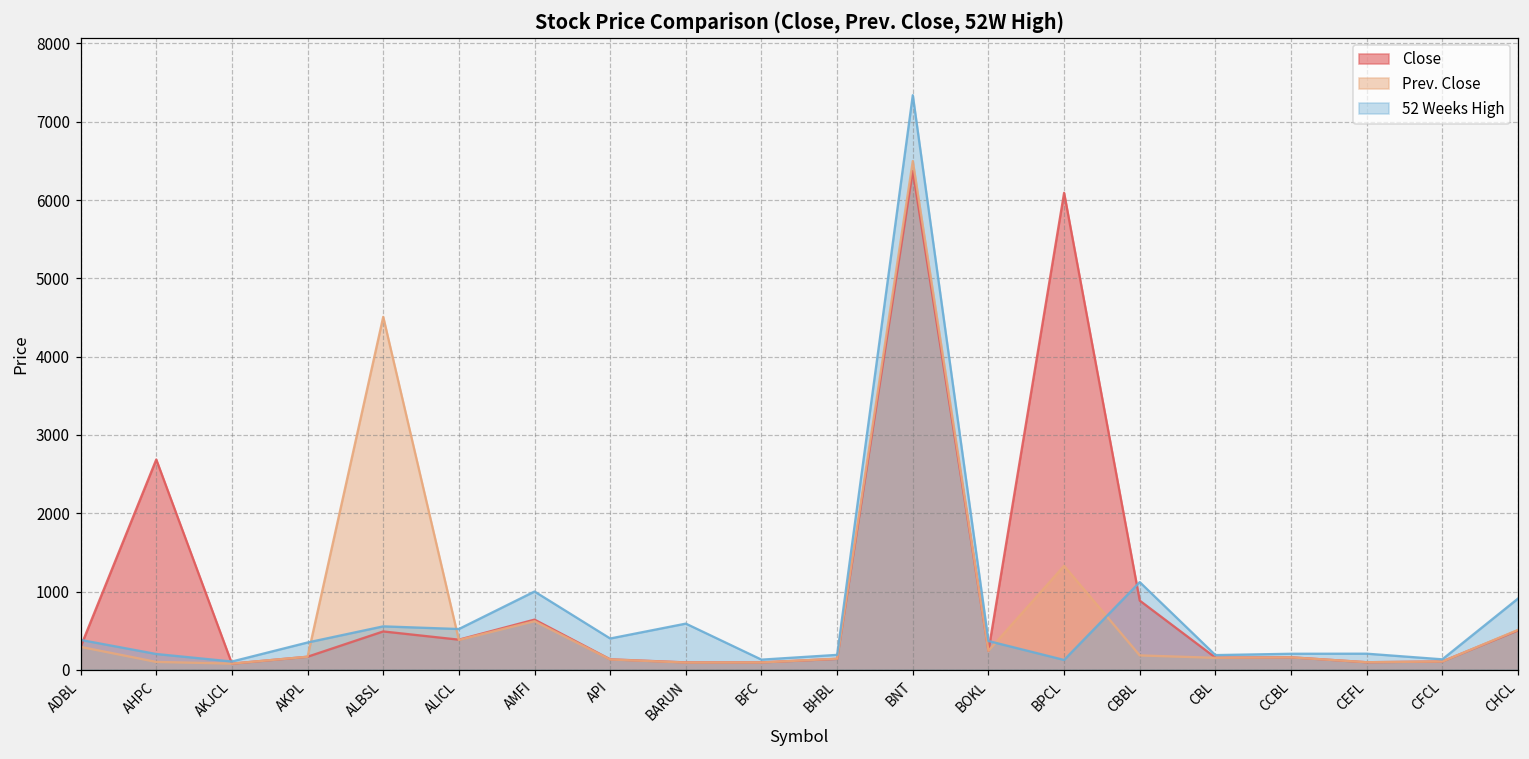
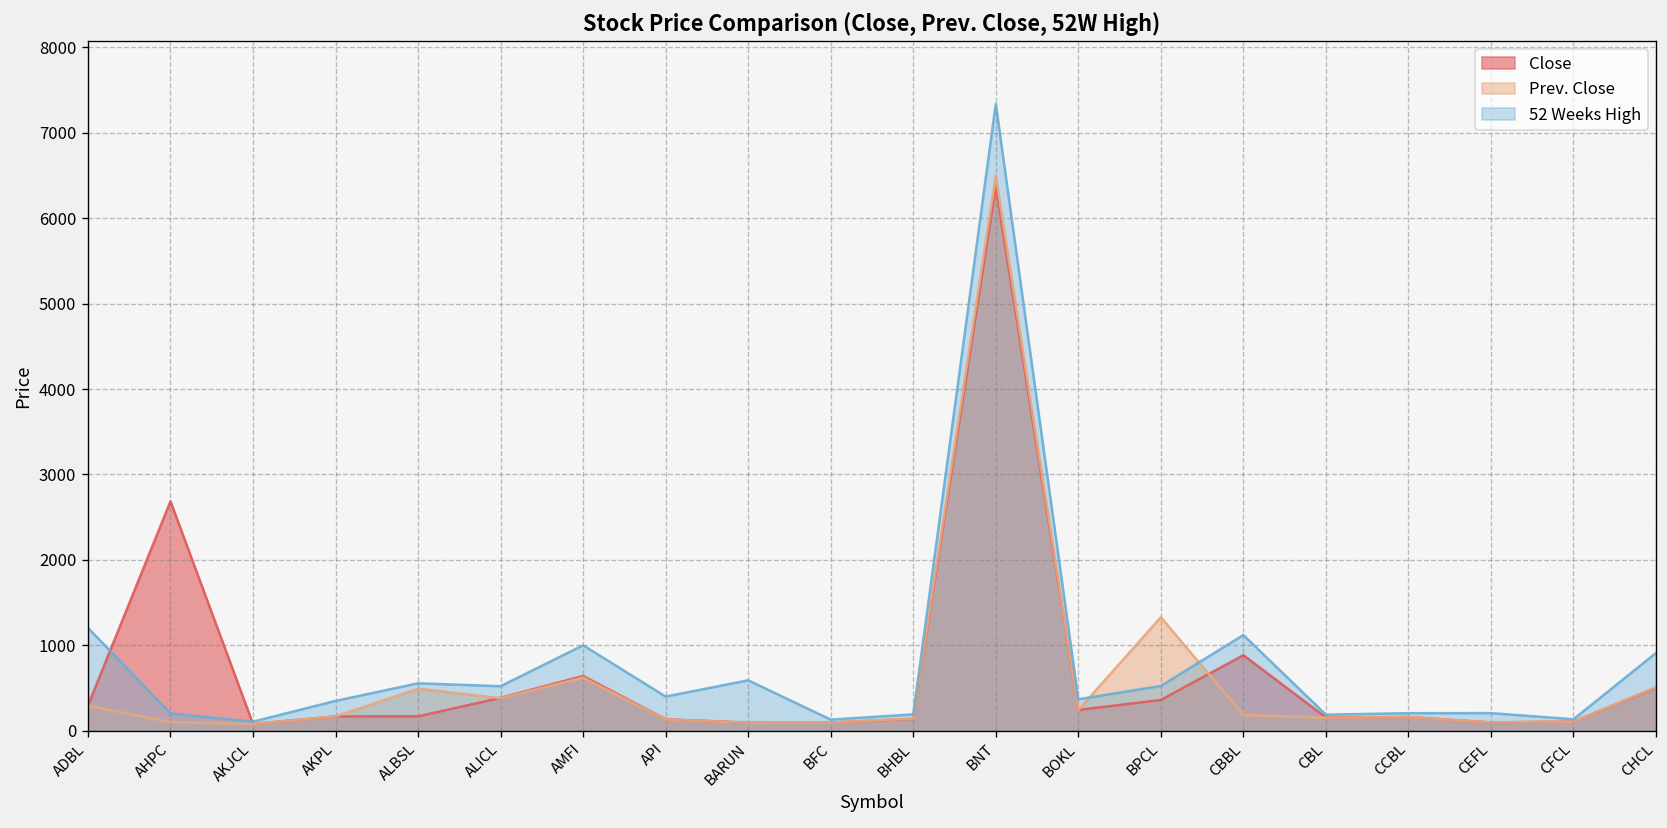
  {
    "Close": {
      "AHPC": 2700,
-     "ALBSL": 500,
+     "ALBSL": 200,
      "BNT": 6400,
-     "BPCL": 6100,
+     "BPCL": 400,
      "CBBL": 900
    },
    "Prev. Close": {
      "AHPC": 100,
-     "ALBSL": 4500,
+     "ALBSL": 500,
      "BNT": 6500,
      "BPCL": 1300,
      "CBBL": 200
    },
    "52 Weeks High": {
-     "ADBL": 400,
+     "ADBL": 1200,
      "AHPC": 200,
      "AKPL": 300,
      "ALBSL": 600,
      "ALICL": 500,
      "AMFI": 1000,
      "API": 400,
      "BARUN": 600,
      "BHBL": 200,
      "BNT": 7300,
      "BOKL": 400,
-     "BPCL": 100,
+     "BPCL": 500,
      "CBBL": 1100,
      "CCBL": 200,
      "CEFL": 200,
      "CHCL": 900
    }
  }
